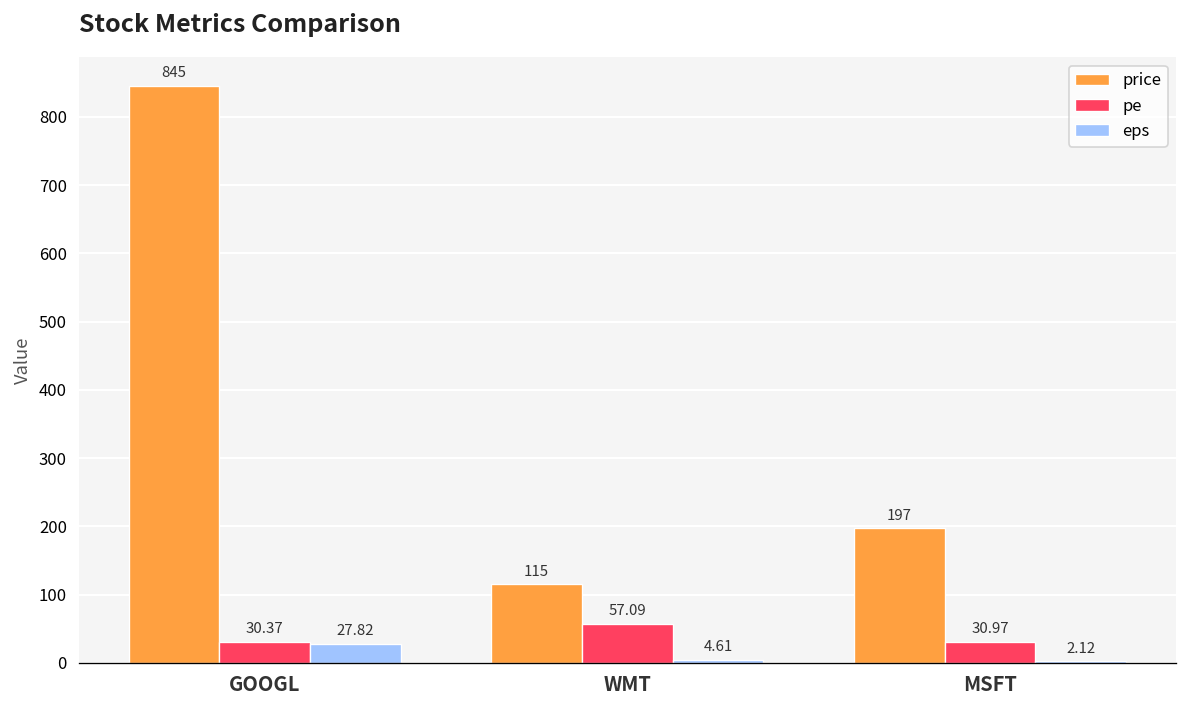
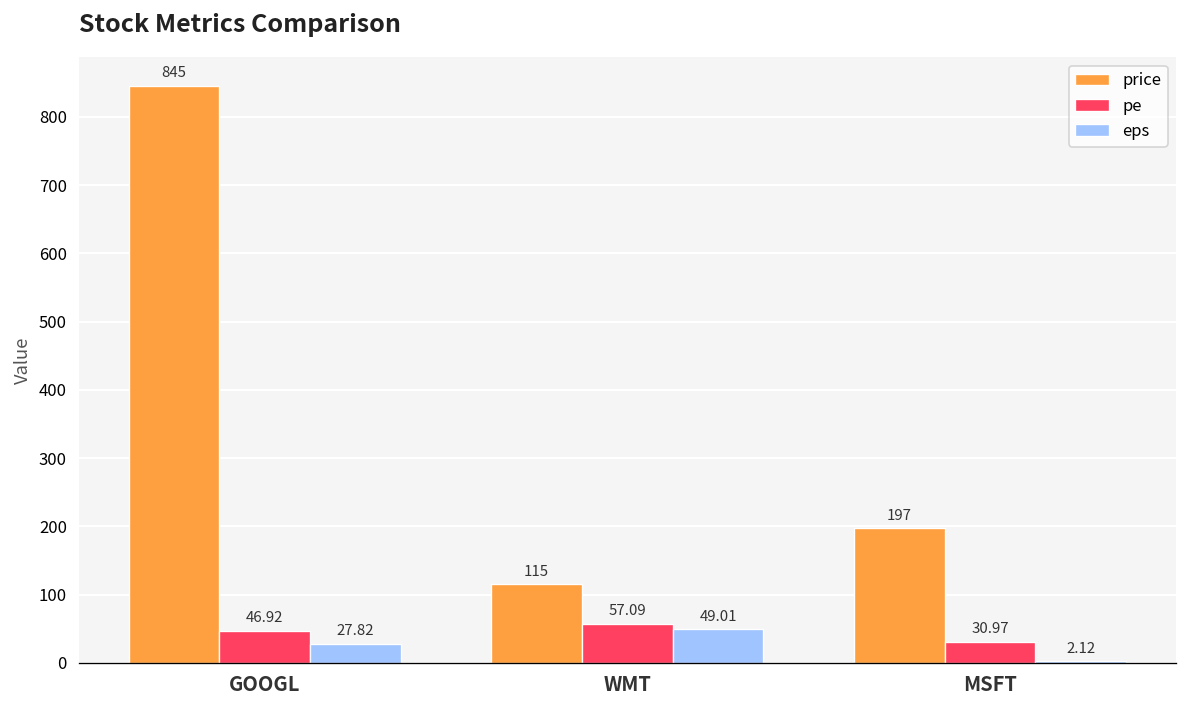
  {
    "price": {
      "GOOGL": 845,
      "WMT": 115,
      "MSFT": 197
    },
    "pe": {
-     "GOOGL": 30.37,
+     "GOOGL": 46.92,
      "WMT": 57.09,
      "MSFT": 30.97
    },
    "eps": {
      "GOOGL": 27.82,
-     "WMT": 4.61,
+     "WMT": 49.01,
      "MSFT": 2.12
    }
  }
